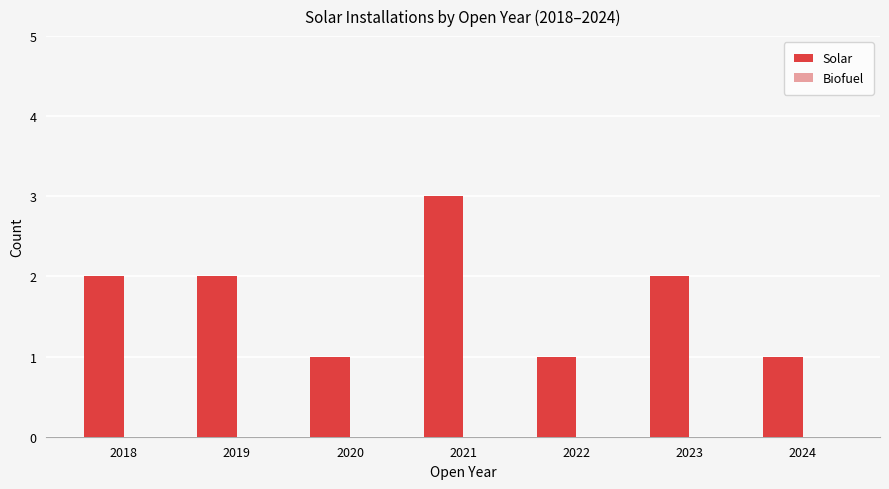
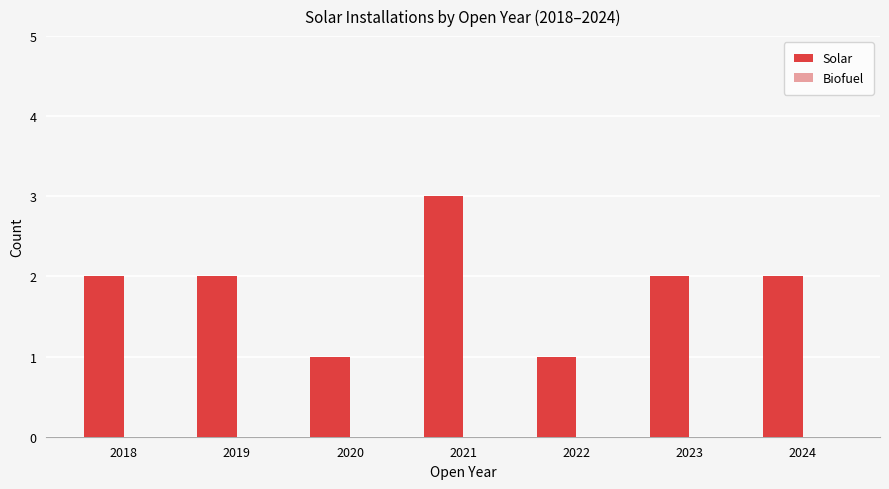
  {
    "Solar": {
      "2018": 2,
      "2019": 2,
      "2020": 1,
      "2021": 3,
      "2022": 1,
      "2023": 2,
-     "2024": 1
+     "2024": 2
    },
    "Biofuel": {
      "2018": 0,
      "2019": 0,
      "2020": 0,
      "2021": 0,
      "2022": 0,
      "2023": 0,
      "2024": 0
    }
  }
